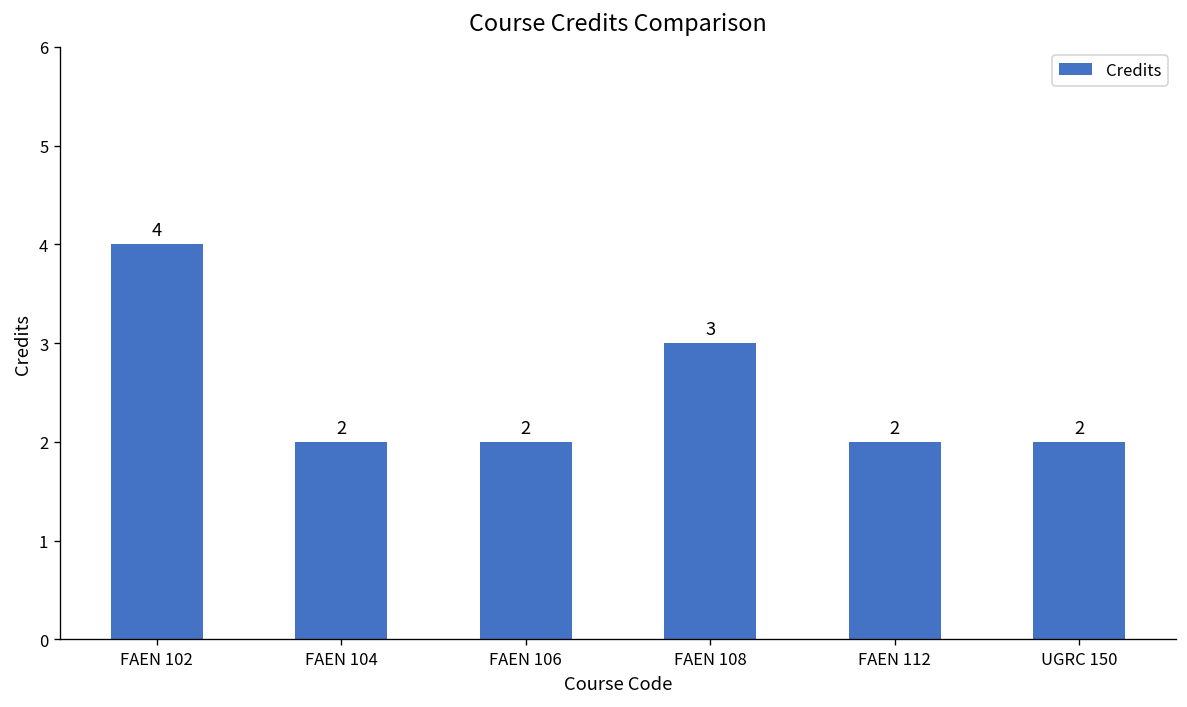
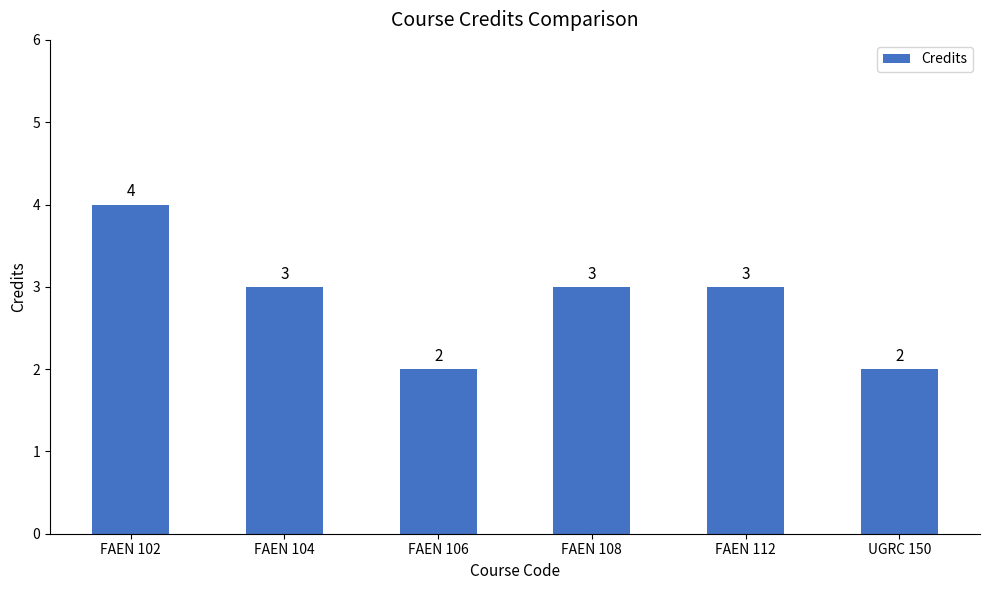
  {
    "FAEN 102": 4,
-   "FAEN 104": 2,
+   "FAEN 104": 3,
    "FAEN 106": 2,
    "FAEN 108": 3,
-   "FAEN 112": 2,
+   "FAEN 112": 3,
    "UGRC 150": 2
  }
